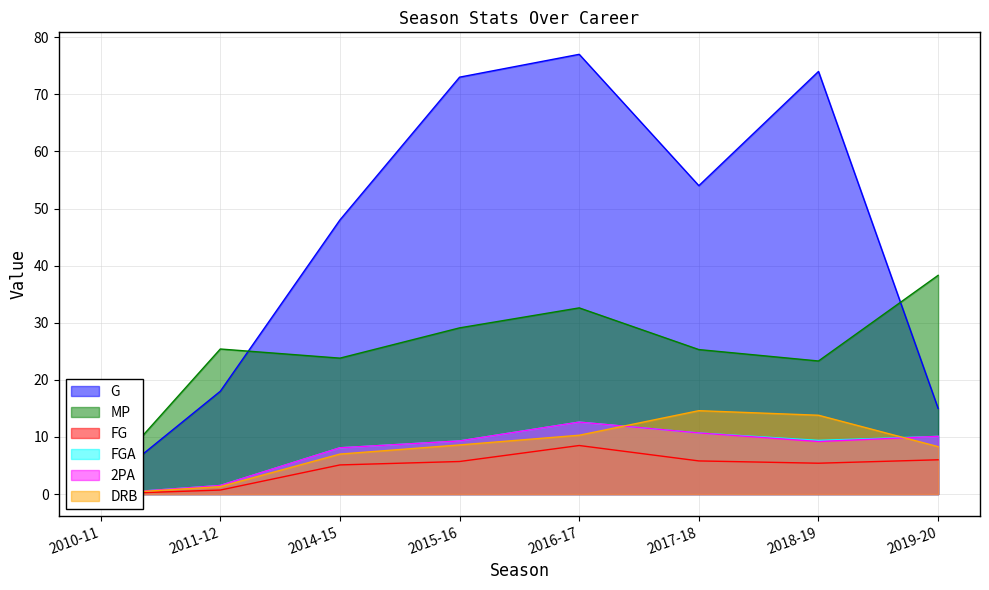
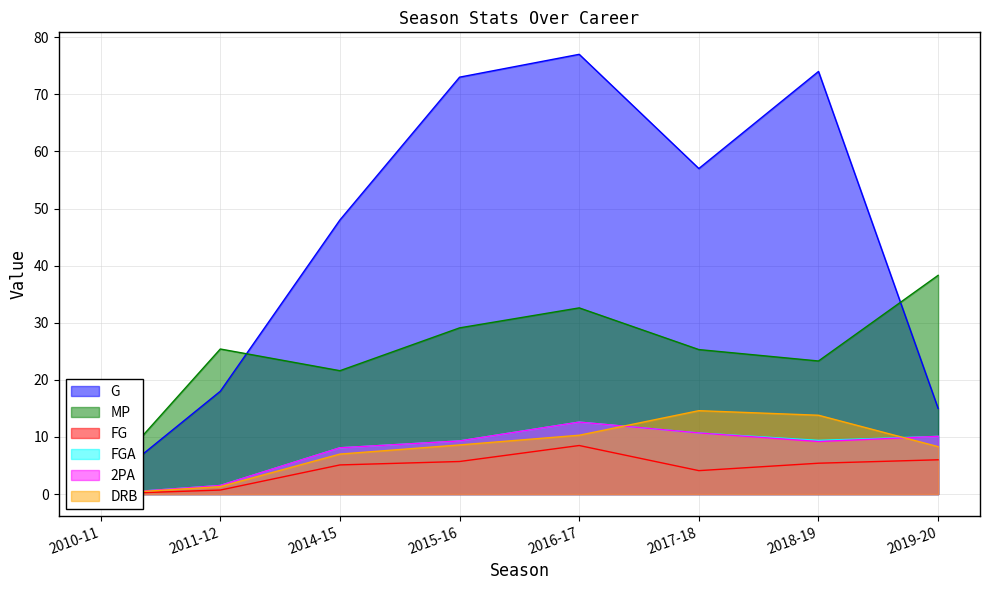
  {
    "G": {
      "2011-12": 18,
      "2014-15": 48,
      "2015-16": 73,
      "2016-17": 77,
-     "2017-18": 54,
+     "2017-18": 57,
      "2018-19": 74,
      "2019-20": 15
    },
    "MP": {
      "2011-12": 25,
-     "2014-15": 24,
+     "2014-15": 22,
      "2015-16": 29,
      "2016-17": 33,
      "2017-18": 25,
      "2018-19": 23,
      "2019-20": 38
    },
    "FG": {
      "2011-12": 1,
      "2014-15": 5,
      "2015-16": 6,
      "2016-17": 9,
-     "2017-18": 6,
+     "2017-18": 4,
      "2018-19": 5,
      "2019-20": 6
    },
    "DRB": {
      "2014-15": 7,
      "2015-16": 9,
      "2016-17": 10,
      "2017-18": 15,
      "2018-19": 14,
      "2019-20": 8
    }
  }
